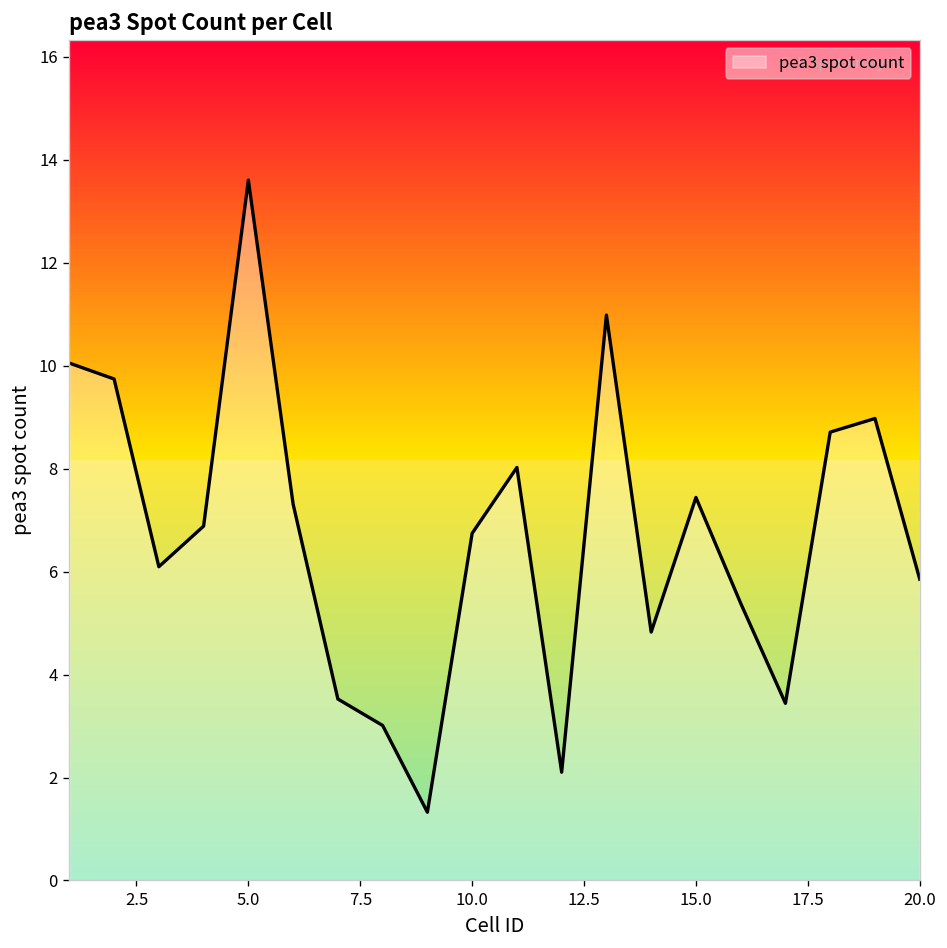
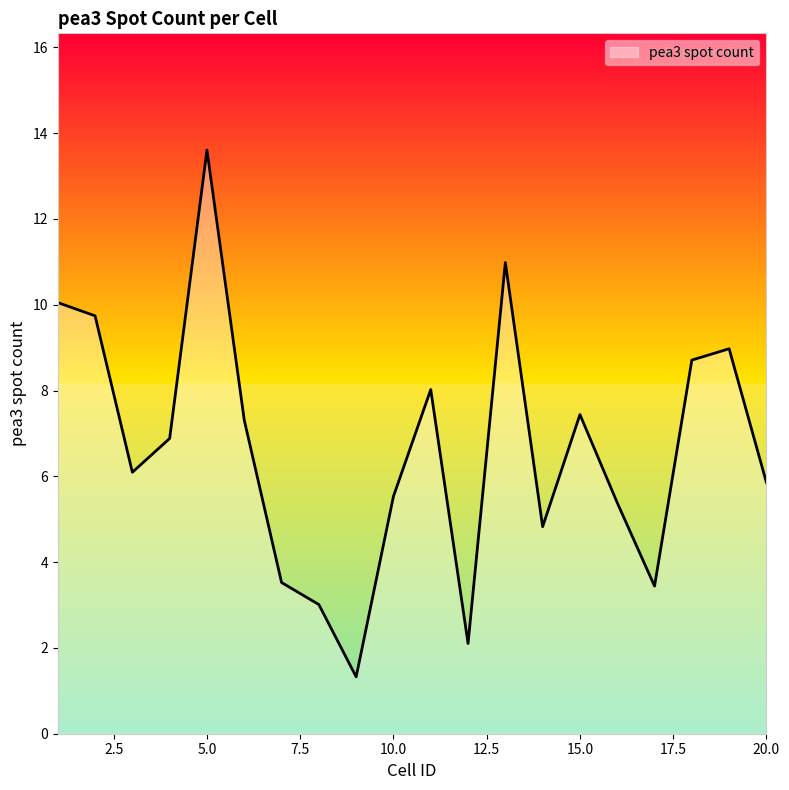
  {
    "5.0": 13.6,
-   "10.0": 6.7,
+   "10.0": 5.5,
    "15.0": 7.4,
    "20.0": 5.9
  }
